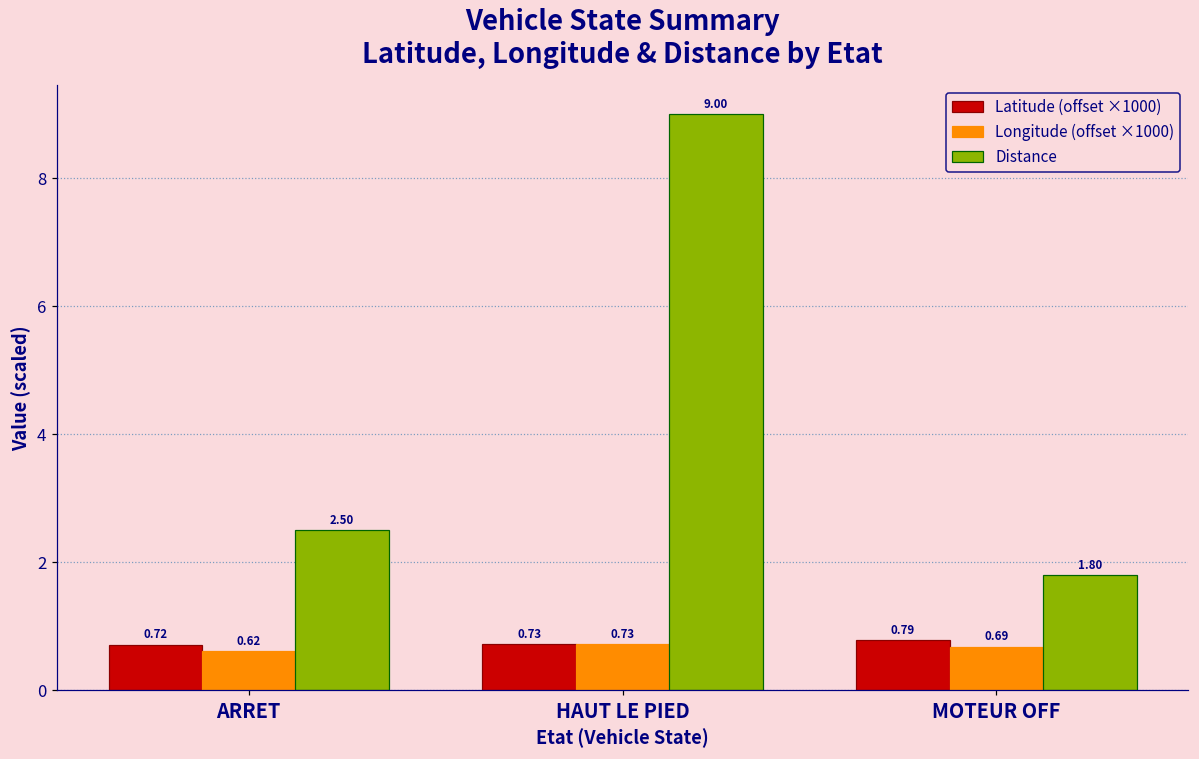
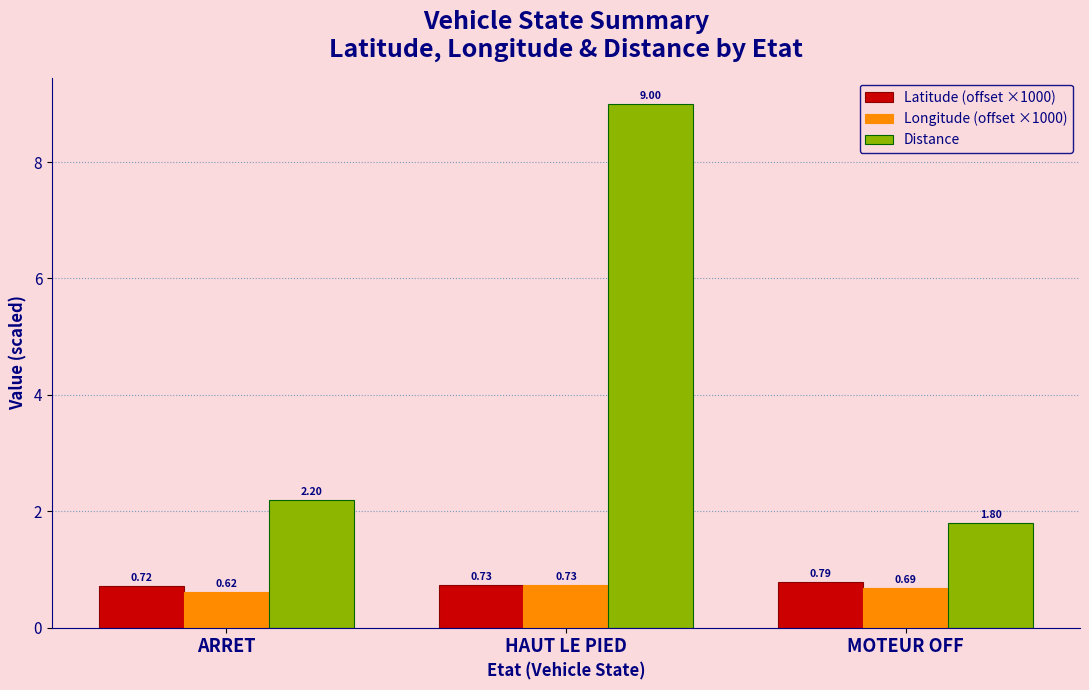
  {
    "Latitude (offset ×1000)": {
      "ARRET": 0.72,
      "HAUT LE PIED": 0.73,
      "MOTEUR OFF": 0.79
    },
    "Longitude (offset ×1000)": {
      "ARRET": 0.62,
      "HAUT LE PIED": 0.73,
      "MOTEUR OFF": 0.69
    },
    "Distance": {
-     "ARRET": 2.50,
+     "ARRET": 2.20,
      "HAUT LE PIED": 9.00,
      "MOTEUR OFF": 1.80
    }
  }
